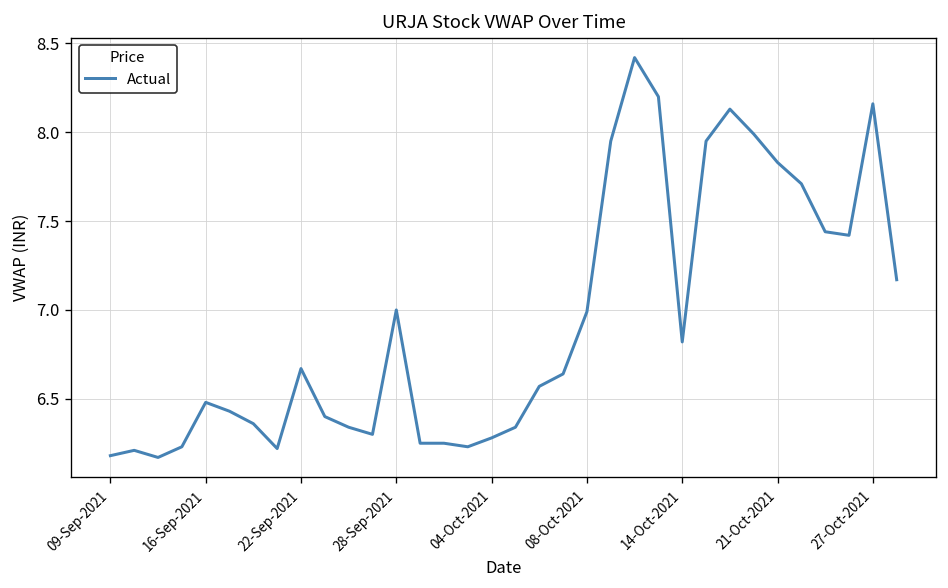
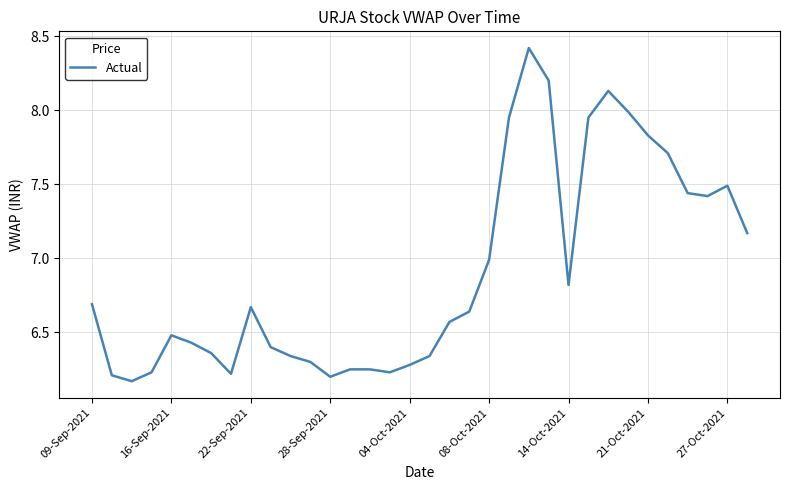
  {
-   "09-Sep-2021": 6.18,
+   "09-Sep-2021": 6.69,
    "16-Sep-2021": 6.48,
    "22-Sep-2021": 6.67,
-   "28-Sep-2021": 7.0,
+   "28-Sep-2021": 6.2,
    "04-Oct-2021": 6.28,
    "08-Oct-2021": 6.99,
    "14-Oct-2021": 6.82,
    "21-Oct-2021": 7.83,
-   "27-Oct-2021": 8.16
+   "27-Oct-2021": 7.49
  }
